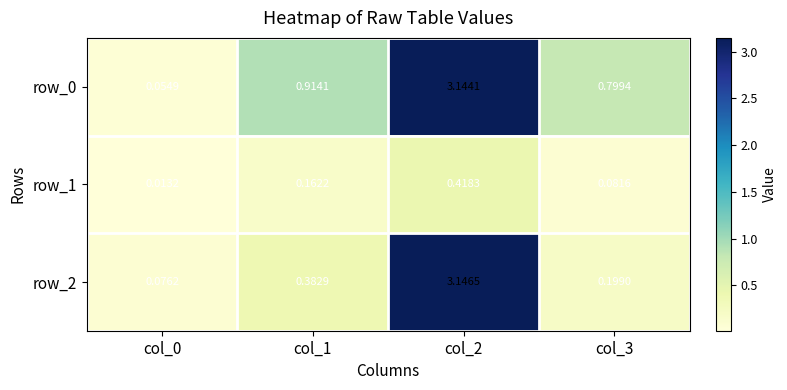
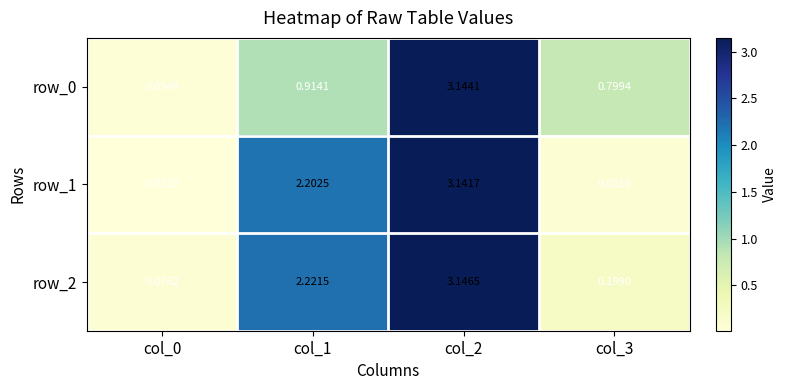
  {
    "row_0": {
      "col_1": 0.9141,
      "col_2": 3.1441,
      "col_3": 0.7994
    },
    "row_1": {
-     "col_1": 0.1622,
-     "col_2": 0.4183
+     "col_1": 2.2025,
+     "col_2": 3.1417
    },
    "row_2": {
-     "col_1": 0.3829,
+     "col_1": 2.2215,
      "col_2": 3.1465,
      "col_3": 0.1990
    }
  }
